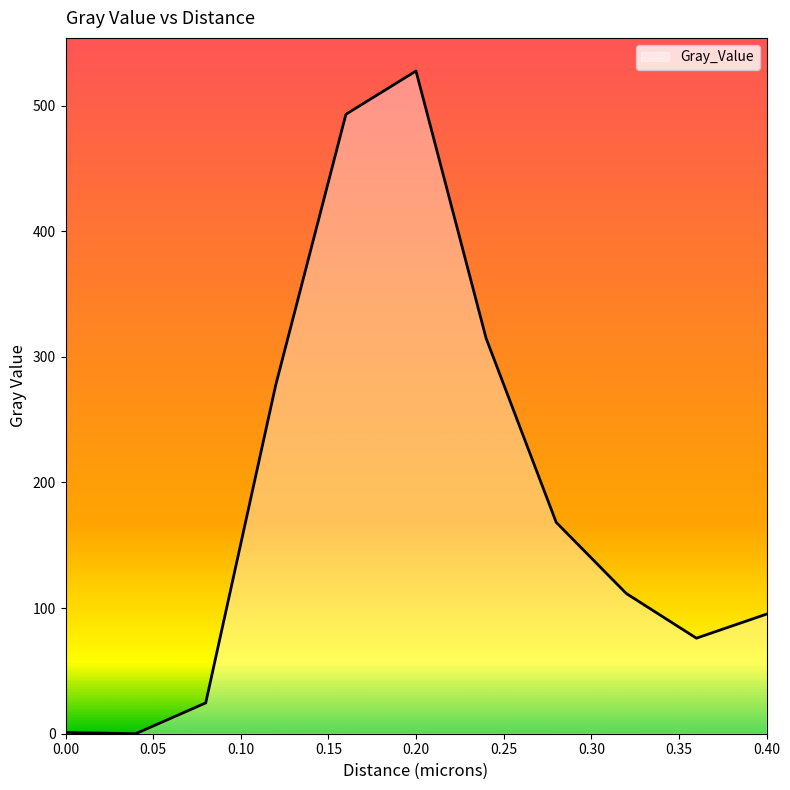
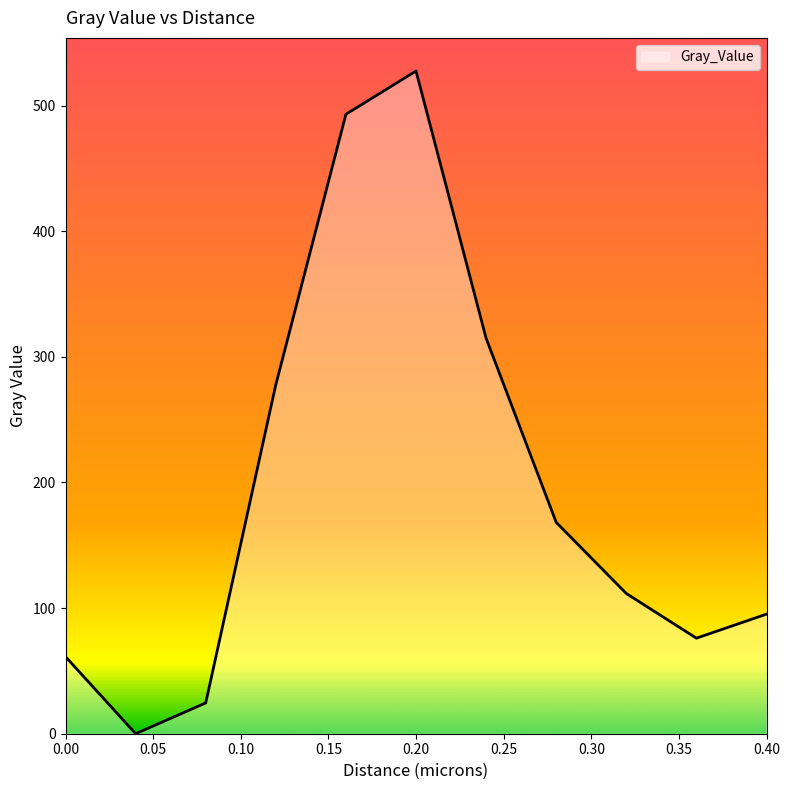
  {
-   "0.00": 1,
+   "0.00": 61,
    "0.20": 528,
    "0.40": 95
  }
